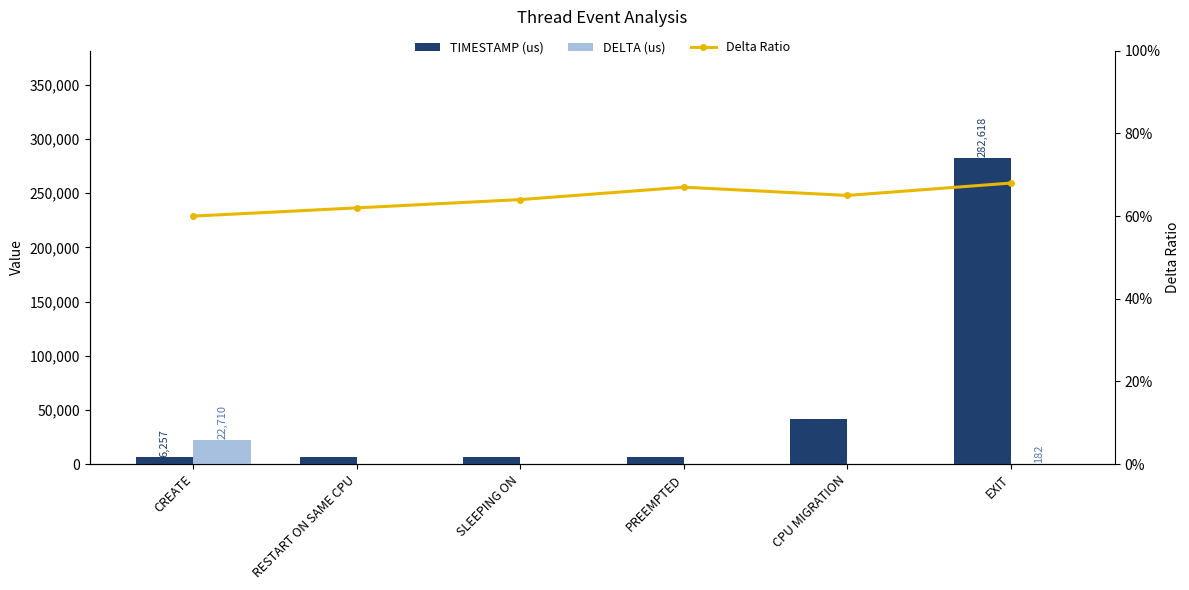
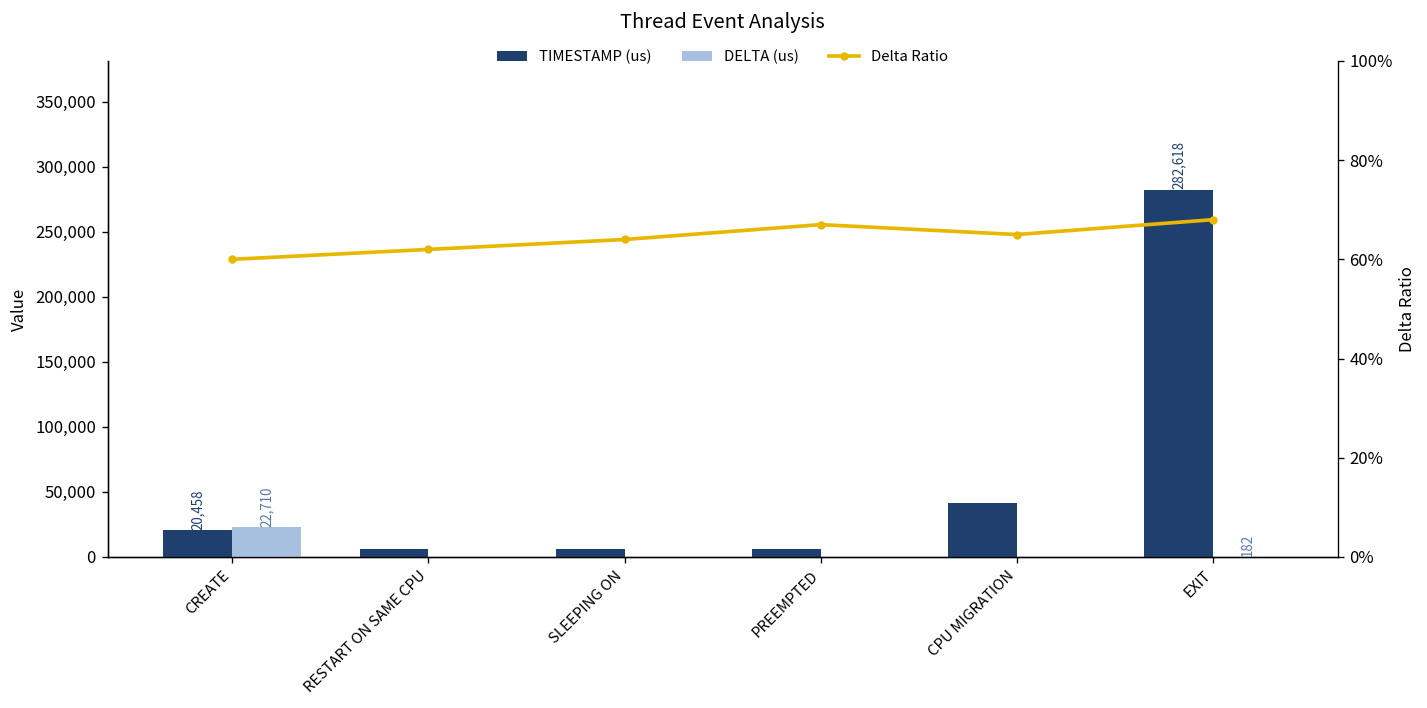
  {
    "TIMESTAMP (us)": {
-     "CREATE": "6,257",
+     "CREATE": "20,458",
      "EXIT": "282,618"
    },
    "DELTA (us)": {
      "CREATE": "22,710",
      "EXIT": "182"
    }
  }
